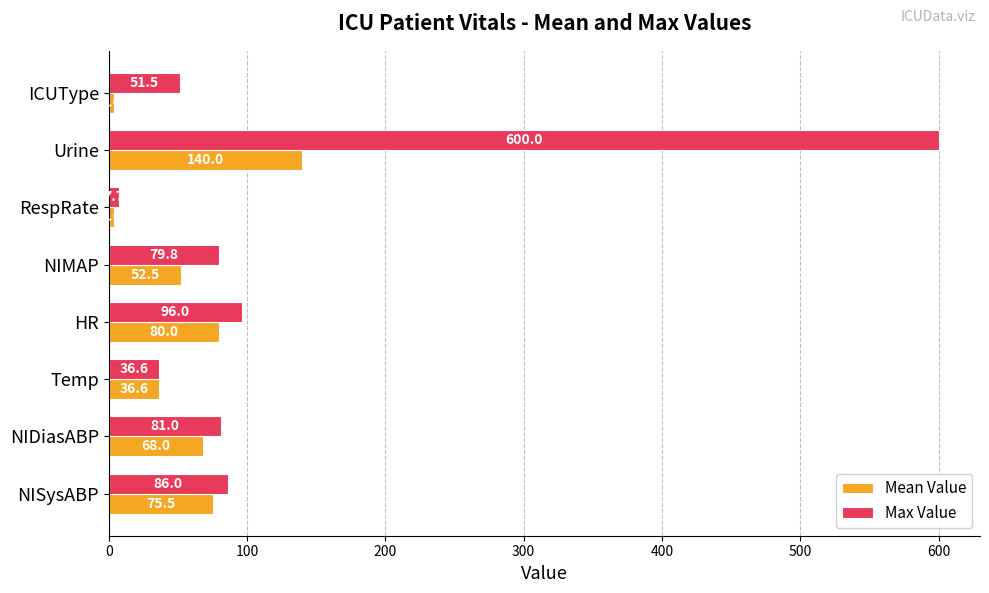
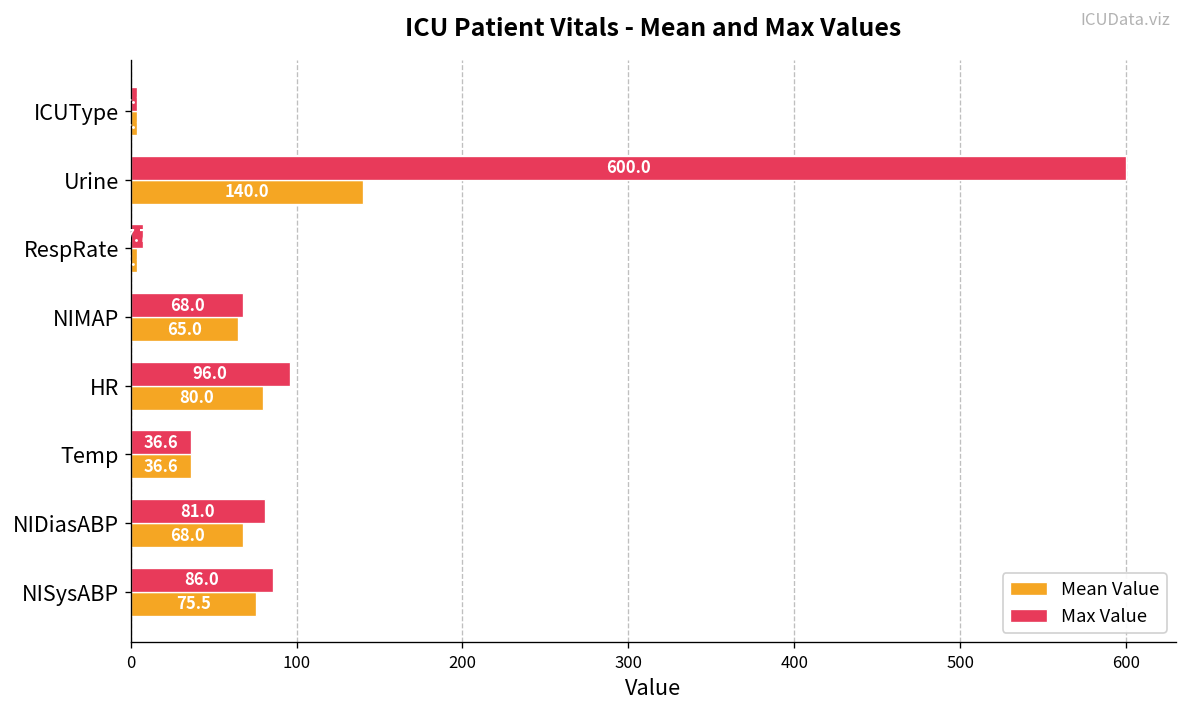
  {
    "Mean Value": {
      "Urine": 140.0,
-     "NIMAP": 52.5,
+     "NIMAP": 65.0,
      "HR": 80.0,
      "Temp": 36.6,
      "NIDiasABP": 68.0,
      "NISysABP": 75.5
    },
    "Max Value": {
-     "ICUType": 52,
+     "ICUType": 4,
      "Urine": 600.0,
-     "NIMAP": 79.8,
+     "NIMAP": 68.0,
      "HR": 96.0,
      "Temp": 36.6,
      "NIDiasABP": 81.0,
      "NISysABP": 86.0
    }
  }
